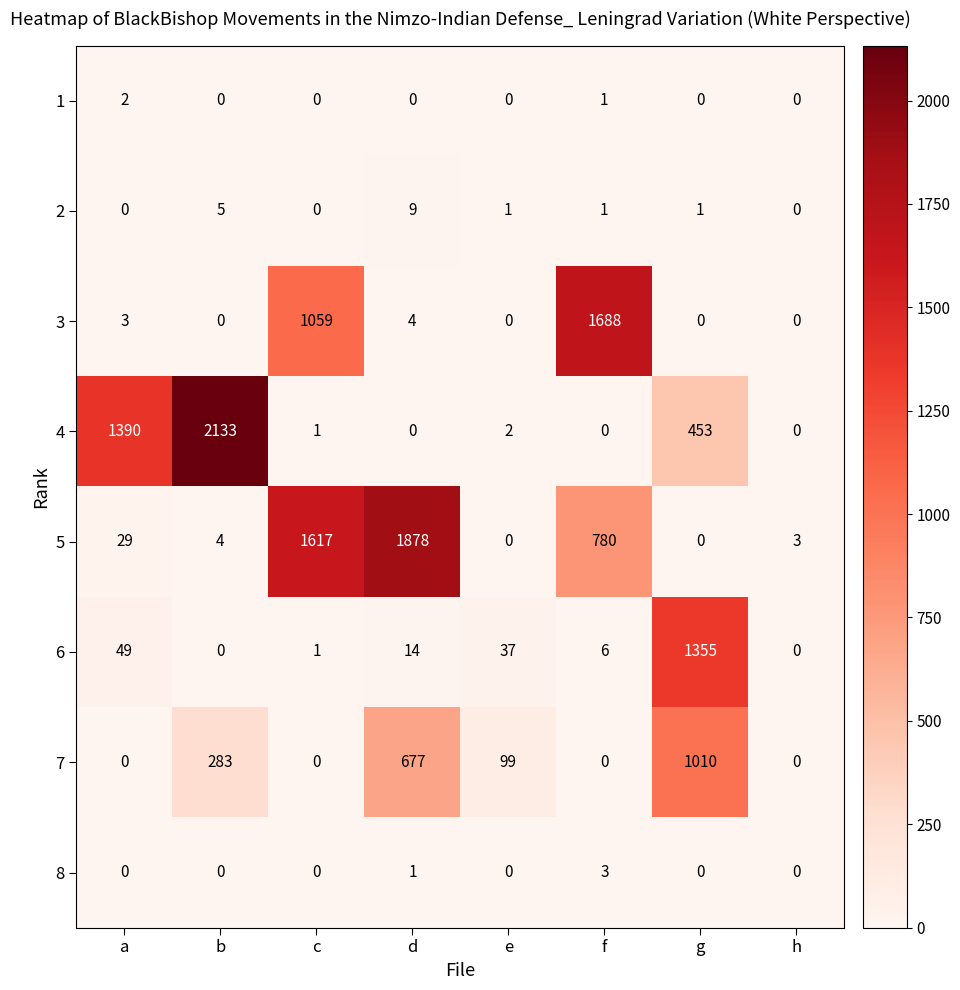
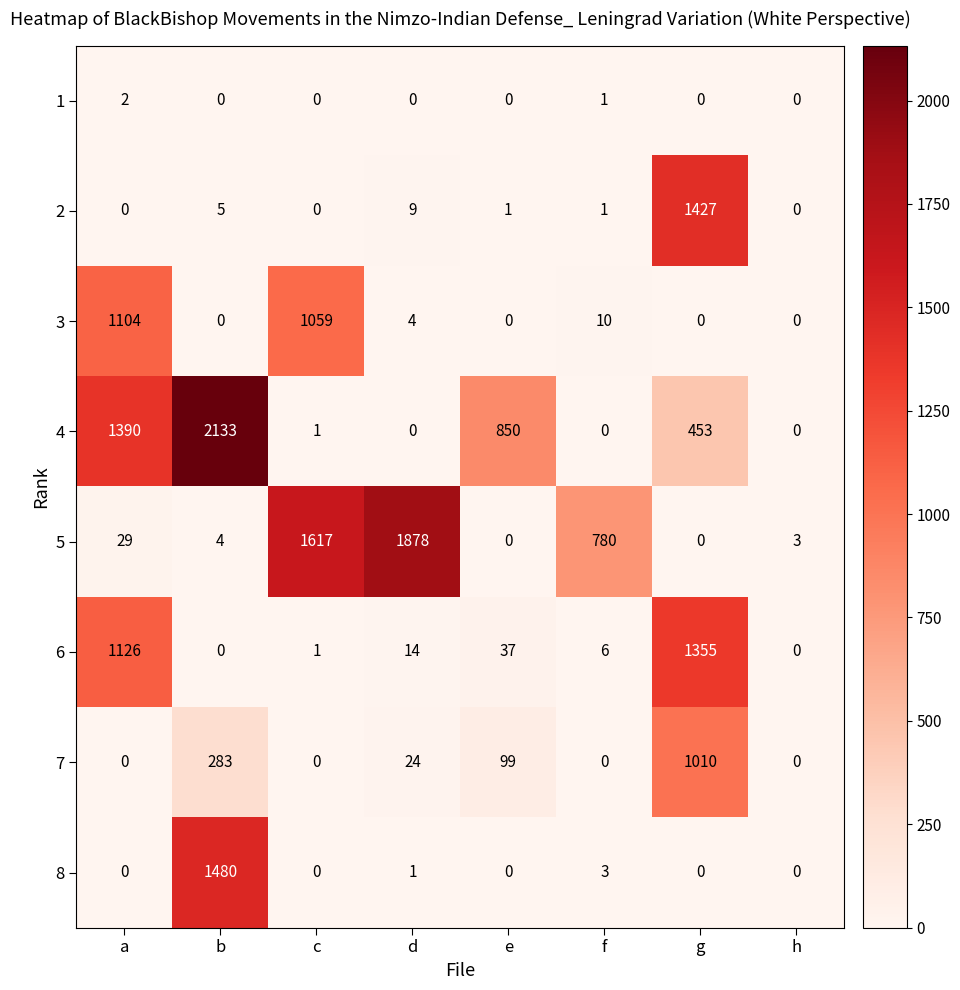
  {
    "1": {
      "a": 2,
      "b": 0,
      "c": 0,
      "d": 0,
      "e": 0,
      "f": 1,
      "g": 0,
      "h": 0
    },
    "2": {
      "a": 0,
      "b": 5,
      "c": 0,
      "d": 9,
      "e": 1,
      "f": 1,
-     "g": 1,
+     "g": 1427,
      "h": 0
    },
    "3": {
-     "a": 3,
+     "a": 1104,
      "b": 0,
      "c": 1059,
      "d": 4,
      "e": 0,
-     "f": 1688,
+     "f": 10,
      "g": 0,
      "h": 0
    },
    "4": {
      "a": 1390,
      "b": 2133,
      "c": 1,
      "d": 0,
-     "e": 2,
+     "e": 850,
      "f": 0,
      "g": 453,
      "h": 0
    },
    "5": {
      "a": 29,
      "b": 4,
      "c": 1617,
      "d": 1878,
      "e": 0,
      "f": 780,
      "g": 0,
      "h": 3
    },
    "6": {
-     "a": 49,
+     "a": 1126,
      "b": 0,
      "c": 1,
      "d": 14,
      "e": 37,
      "f": 6,
      "g": 1355,
      "h": 0
    },
    "7": {
      "a": 0,
      "b": 283,
      "c": 0,
-     "d": 677,
+     "d": 24,
      "e": 99,
      "f": 0,
      "g": 1010,
      "h": 0
    },
    "8": {
      "a": 0,
-     "b": 0,
+     "b": 1480,
      "c": 0,
      "d": 1,
      "e": 0,
      "f": 3,
      "g": 0,
      "h": 0
    }
  }
